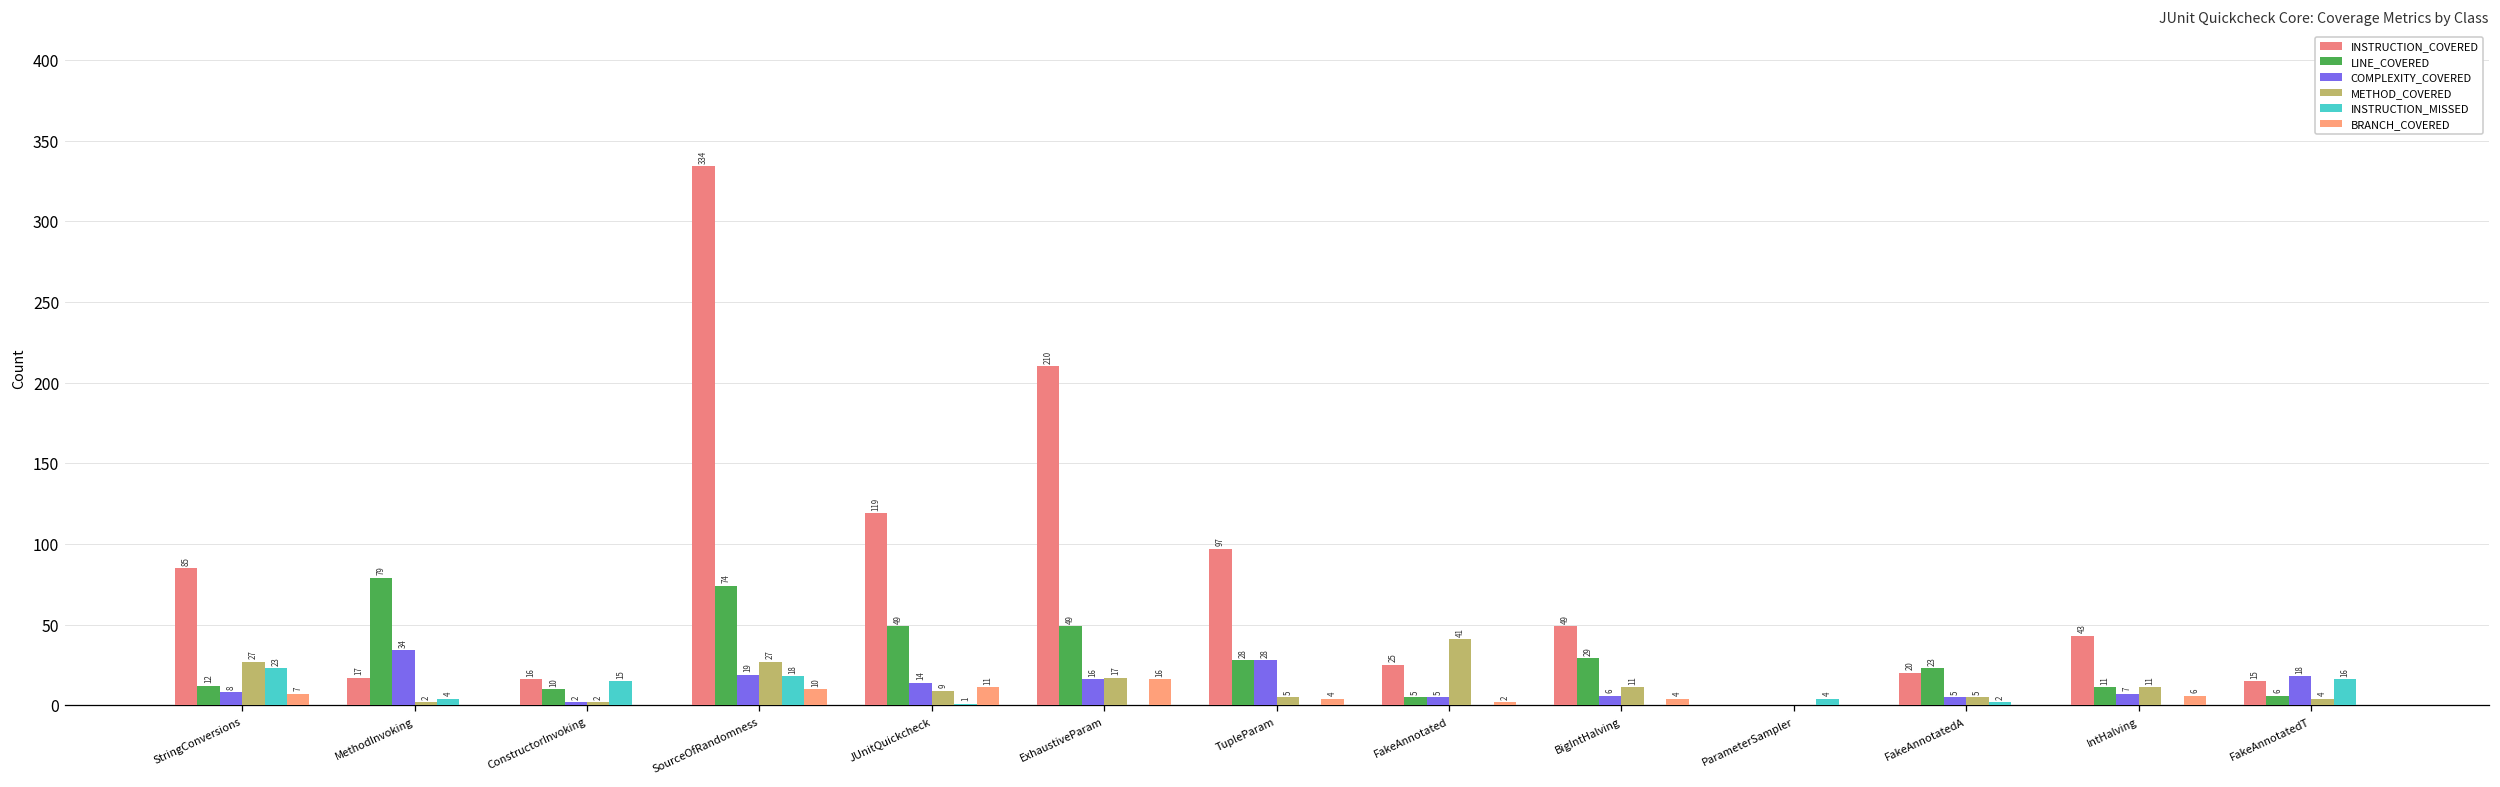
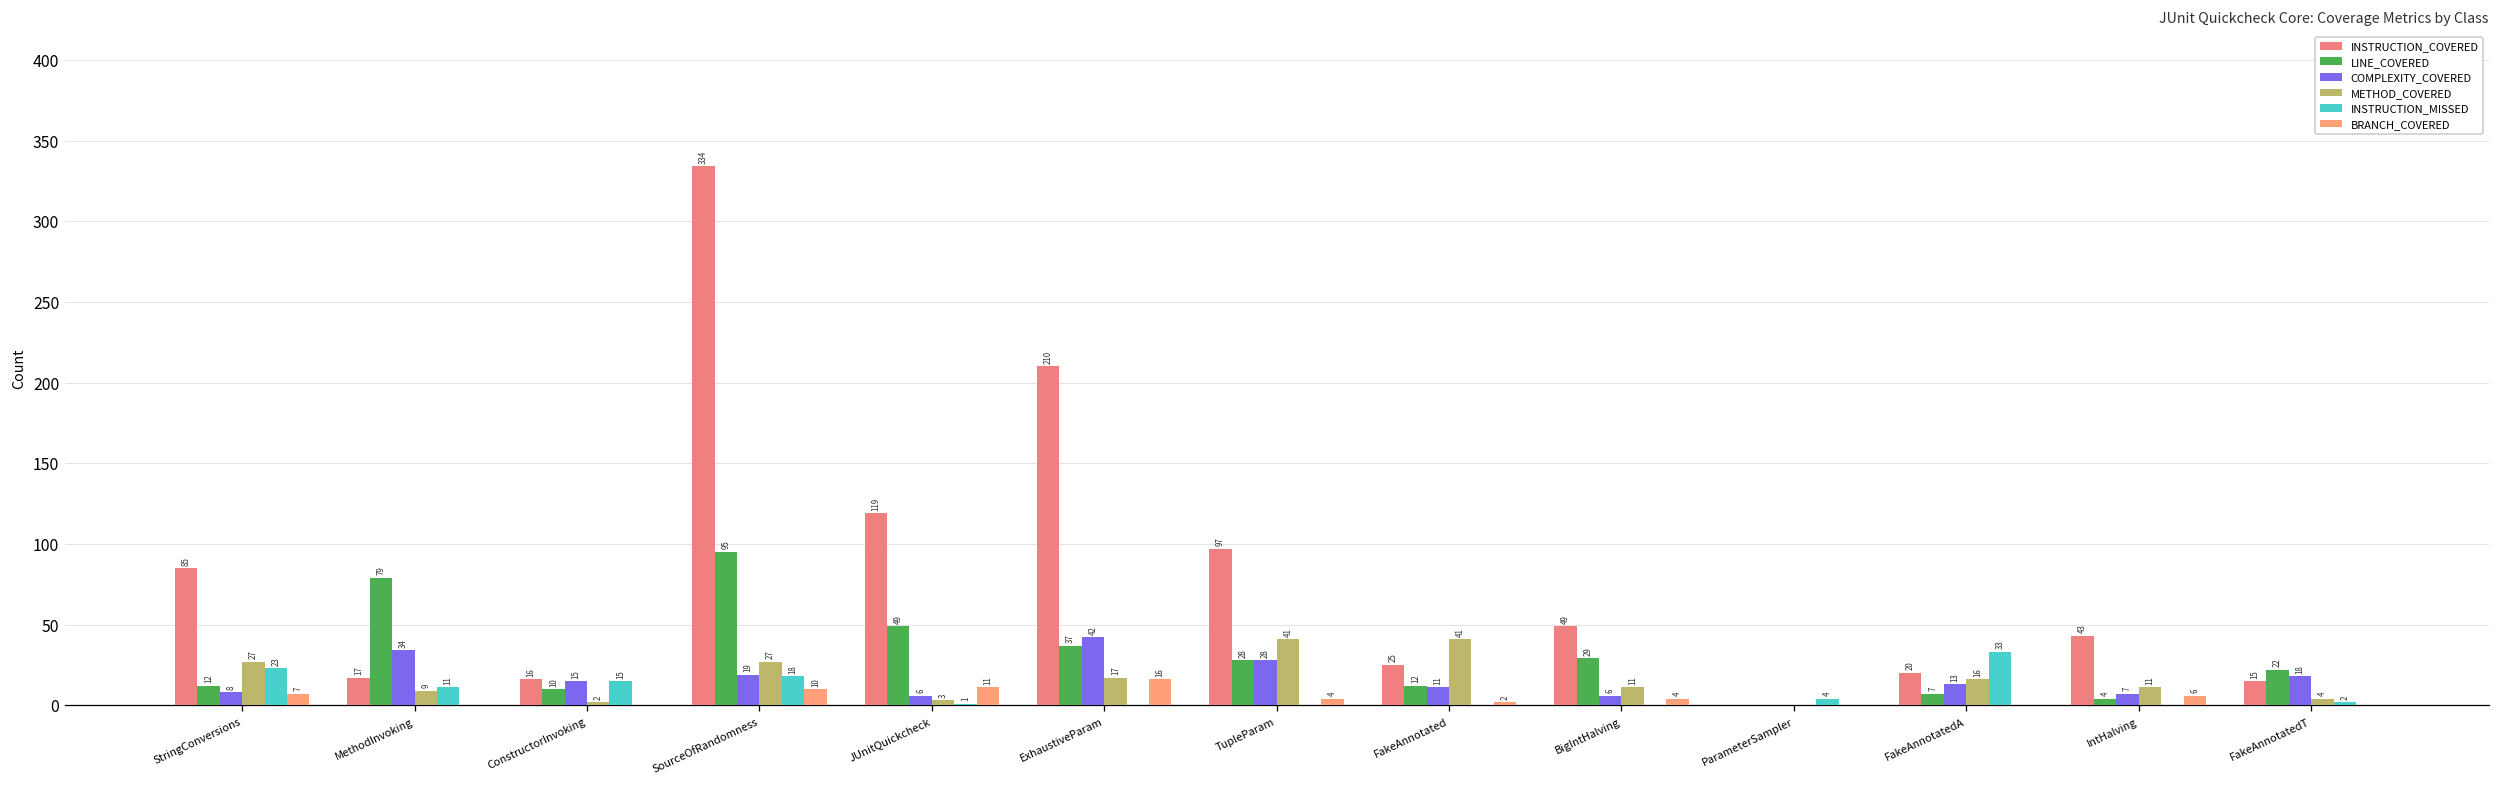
  {
    "LINE_COVERED": {
      "StringConversions": 12,
      "MethodInvoking": 79,
      "ConstructorInvoking": 10,
-     "SourceOfRandomness": 74,
+     "SourceOfRandomness": 95,
      "JUnitQuickcheck": 49,
-     "ExhaustiveParam": 49,
+     "ExhaustiveParam": 37,
      "TupleParam": 28,
-     "FakeAnnotated": 5,
+     "FakeAnnotated": 12,
      "BigIntHalving": 29,
-     "FakeAnnotatedA": 23,
-     "IntHalving": 11,
-     "FakeAnnotatedT": 6
+     "FakeAnnotatedA": 7,
+     "IntHalving": 4,
+     "FakeAnnotatedT": 22
    },
    "COMPLEXITY_COVERED": {
      "StringConversions": 8,
      "MethodInvoking": 34,
-     "ConstructorInvoking": 2,
+     "ConstructorInvoking": 15,
      "SourceOfRandomness": 19,
-     "JUnitQuickcheck": 14,
-     "ExhaustiveParam": 16,
+     "JUnitQuickcheck": 6,
+     "ExhaustiveParam": 42,
      "TupleParam": 28,
-     "FakeAnnotated": 5,
+     "FakeAnnotated": 11,
      "BigIntHalving": 6,
-     "FakeAnnotatedA": 5,
+     "FakeAnnotatedA": 13,
      "IntHalving": 7,
      "FakeAnnotatedT": 18
    },
    "METHOD_COVERED": {
      "StringConversions": 27,
-     "MethodInvoking": 2,
+     "MethodInvoking": 9,
      "ConstructorInvoking": 2,
      "SourceOfRandomness": 27,
-     "JUnitQuickcheck": 9,
+     "JUnitQuickcheck": 3,
      "ExhaustiveParam": 17,
-     "TupleParam": 5,
+     "TupleParam": 41,
      "FakeAnnotated": 41,
      "BigIntHalving": 11,
-     "FakeAnnotatedA": 5,
+     "FakeAnnotatedA": 16,
      "IntHalving": 11,
      "FakeAnnotatedT": 4
    },
    "INSTRUCTION_MISSED": {
      "StringConversions": 23,
-     "MethodInvoking": 4,
+     "MethodInvoking": 11,
      "ConstructorInvoking": 15,
      "SourceOfRandomness": 18,
      "JUnitQuickcheck": 1,
      "ParameterSampler": 4,
-     "FakeAnnotatedA": 2,
-     "FakeAnnotatedT": 16
+     "FakeAnnotatedA": 33,
+     "FakeAnnotatedT": 2
    }
  }
